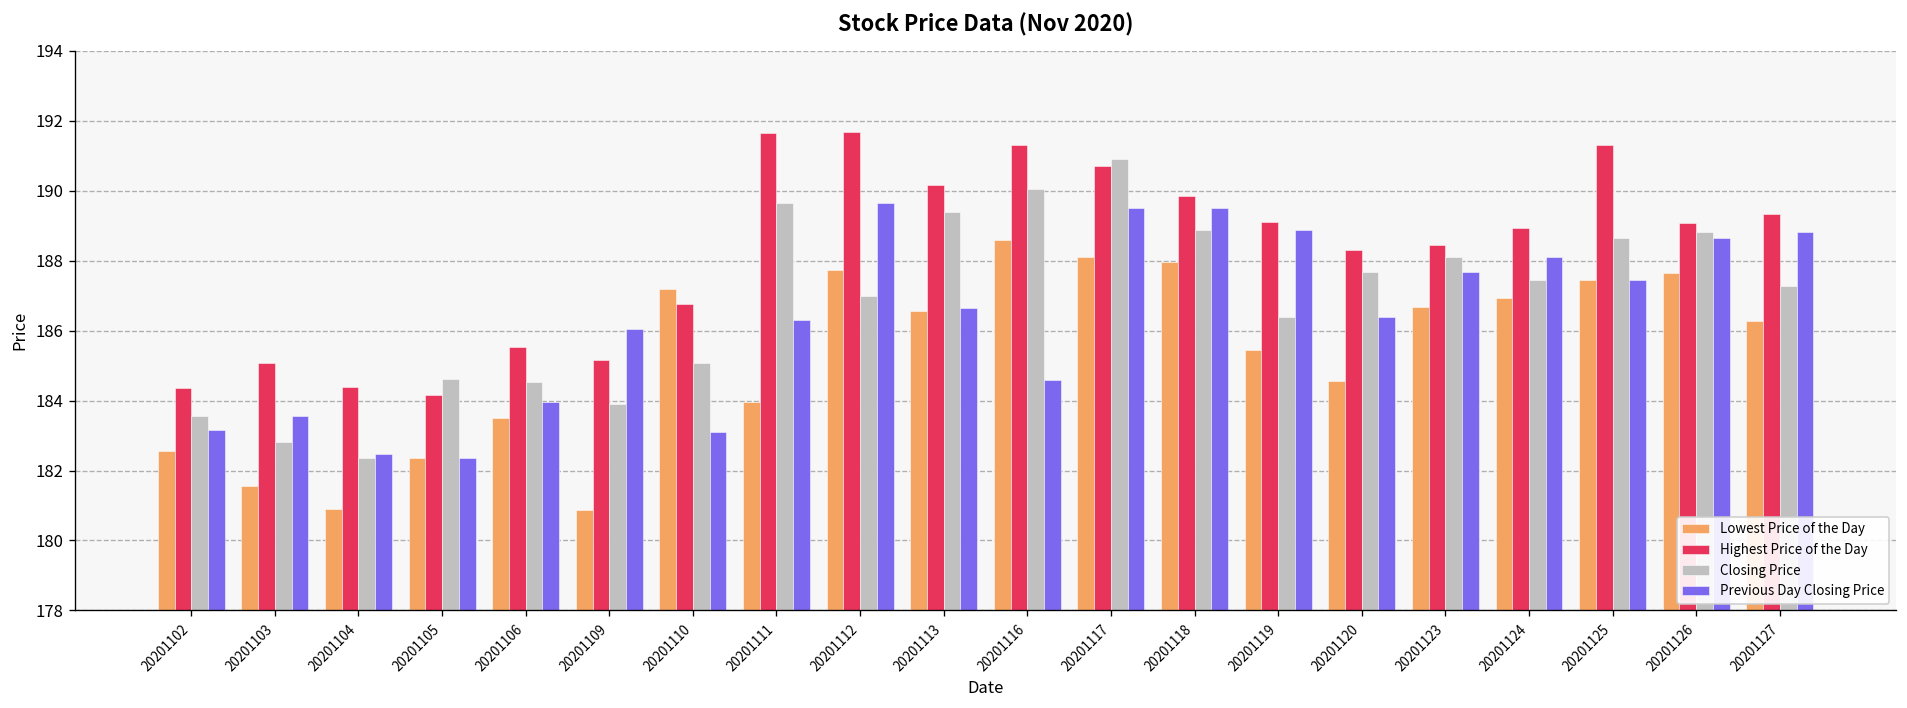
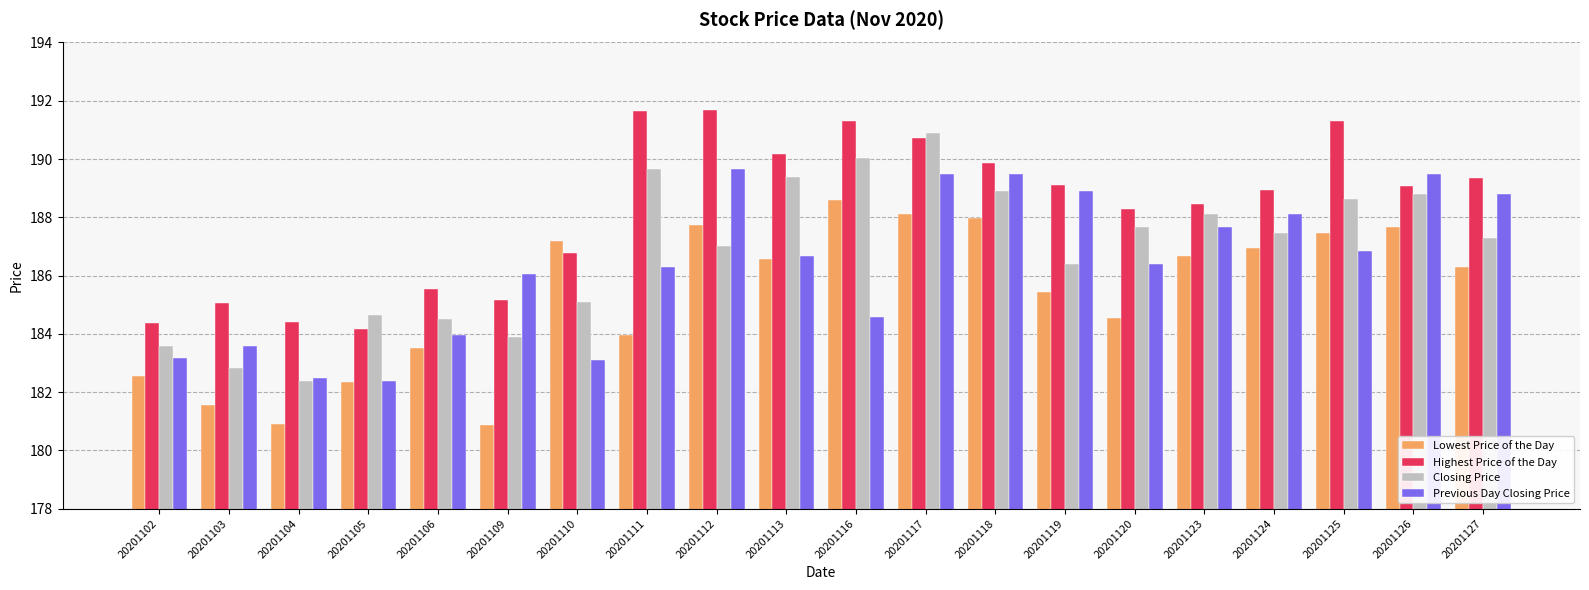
  {
    "Lowest Price of the Day": {
      "20201102": 182.6,
      "20201103": 181.6,
      "20201104": 180.9,
      "20201105": 182.4,
      "20201106": 183.5,
      "20201109": 180.9,
      "20201110": 187.2,
      "20201111": 184.0,
      "20201112": 187.7,
      "20201113": 186.6,
      "20201116": 188.6,
      "20201117": 188.1,
      "20201118": 188.0,
      "20201119": 185.5,
      "20201120": 184.6,
      "20201123": 186.7,
      "20201124": 186.9,
      "20201125": 187.5,
      "20201126": 187.7,
      "20201127": 186.3
    },
    "Highest Price of the Day": {
      "20201102": 184.4,
      "20201103": 185.1,
      "20201104": 184.4,
      "20201105": 184.2,
      "20201106": 185.5,
      "20201109": 185.2,
      "20201110": 186.8,
      "20201111": 191.7,
      "20201112": 191.7,
      "20201113": 190.2,
      "20201116": 191.3,
      "20201117": 190.7,
      "20201118": 189.9,
      "20201119": 189.1,
      "20201120": 188.3,
      "20201123": 188.5,
      "20201124": 188.9,
      "20201125": 191.3,
      "20201126": 189.1,
      "20201127": 189.3
    },
    "Closing Price": {
      "20201102": 183.6,
      "20201103": 182.8,
      "20201104": 182.4,
      "20201105": 184.6,
      "20201106": 184.5,
      "20201109": 183.9,
      "20201110": 185.1,
      "20201111": 189.7,
      "20201112": 187.0,
      "20201113": 189.4,
      "20201116": 190.0,
      "20201117": 190.9,
      "20201118": 188.9,
      "20201119": 186.4,
      "20201120": 187.7,
      "20201123": 188.1,
      "20201124": 187.5,
      "20201125": 188.6,
      "20201126": 188.8,
      "20201127": 187.3
    },
    "Previous Day Closing Price": {
      "20201102": 183.2,
      "20201103": 183.6,
      "20201104": 182.5,
      "20201105": 182.4,
      "20201106": 184.0,
      "20201109": 186.0,
      "20201110": 183.1,
      "20201111": 186.3,
      "20201112": 189.7,
      "20201113": 186.7,
      "20201116": 184.6,
      "20201117": 189.5,
      "20201118": 189.5,
      "20201119": 188.9,
      "20201120": 186.4,
      "20201123": 187.7,
      "20201124": 188.1,
-     "20201125": 187.5,
-     "20201126": 188.6,
+     "20201125": 186.8,
+     "20201126": 189.5,
      "20201127": 188.8
    }
  }
